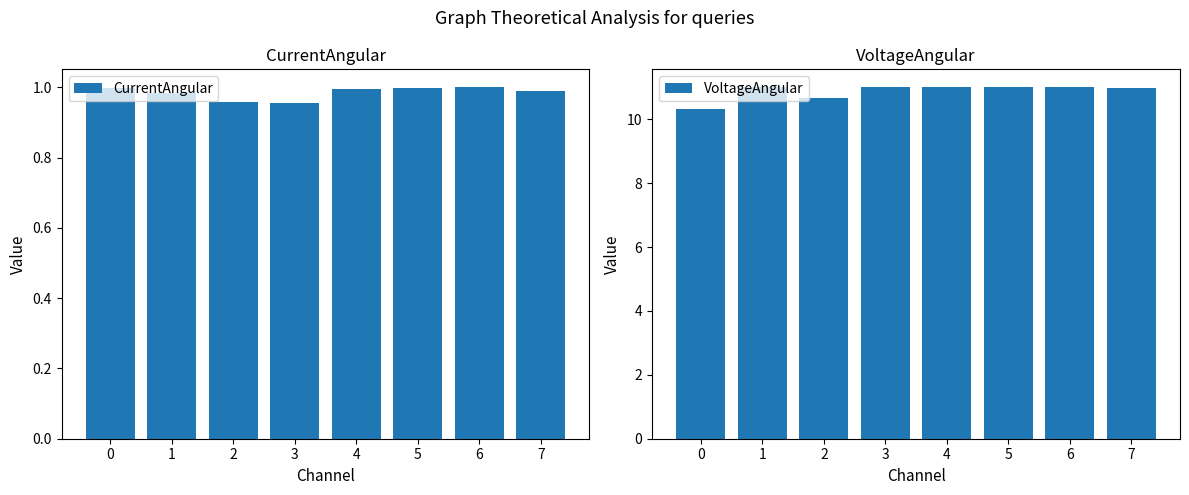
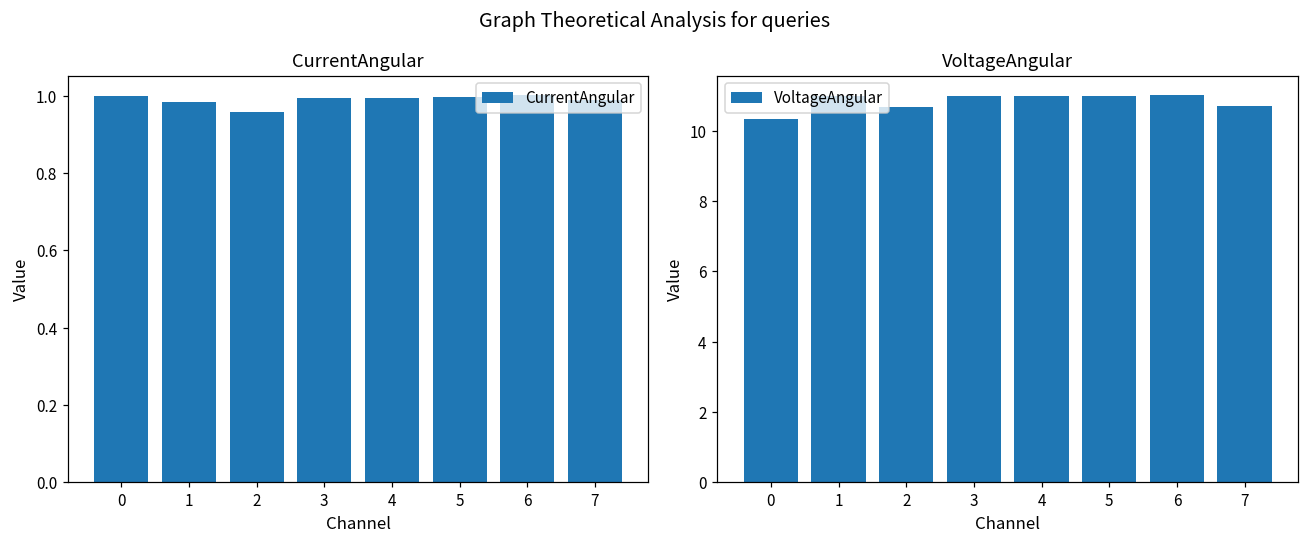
  {
    "CurrentAngular": {
      "2": 0.96,
-     "3": 0.96,
+     "3": 0.99,
      "4": 0.99,
      "5": 1.00,
      "6": 1.00,
      "7": 0.99
    },
    "VoltageAngular": {
      "0": 10.3,
      "2": 10.7,
      "3": 11.0,
      "4": 11.0,
      "5": 11.0,
      "6": 11.0,
-     "7": 11.0
+     "7": 10.7
    }
  }
